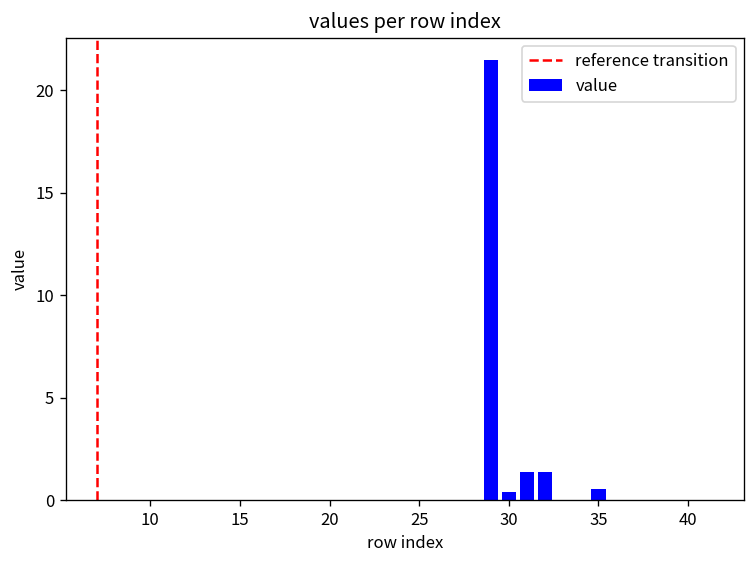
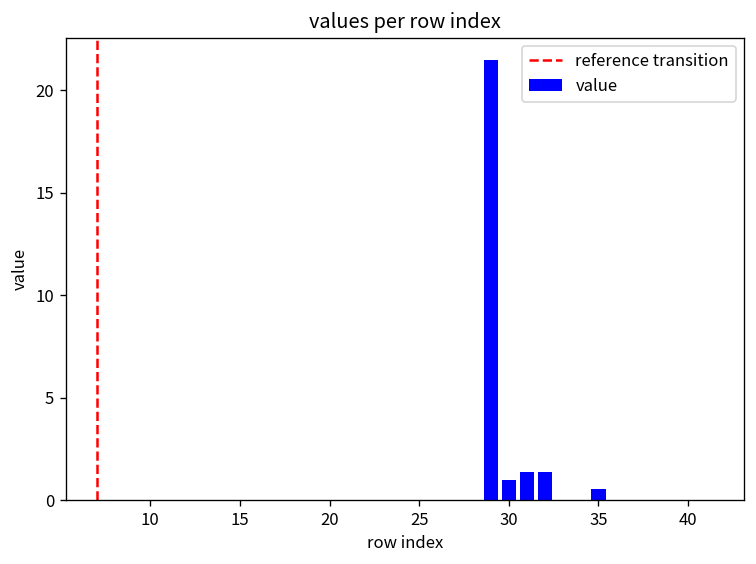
  {
-   "30": 0.4,
+   "30": 1.0,
    "35": 0.6
  }
